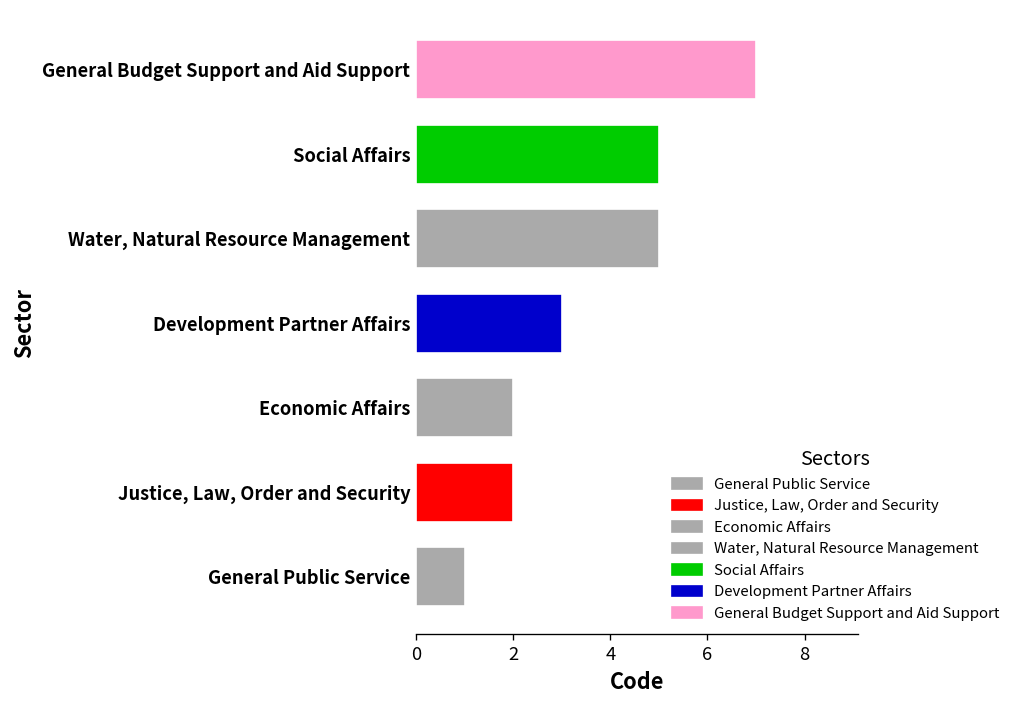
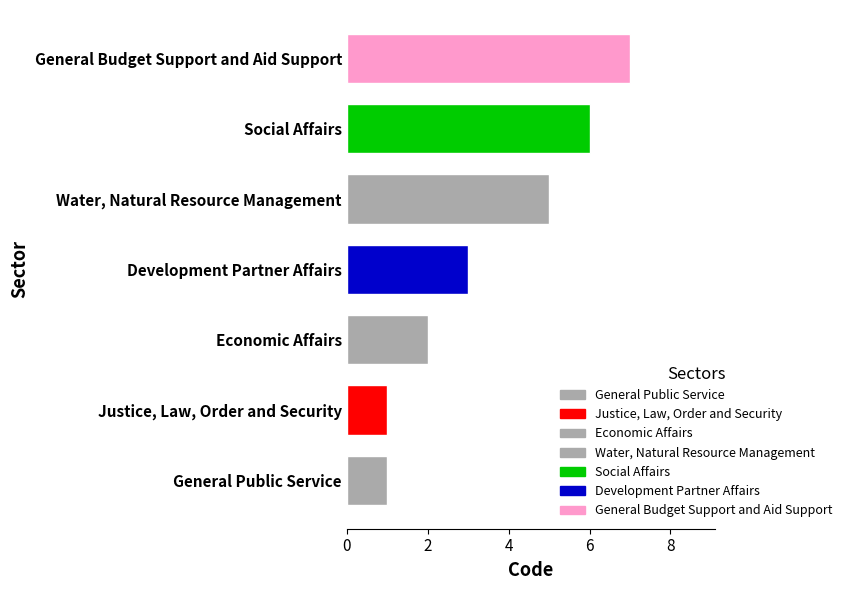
  {
    "Justice, Law, Order and Security": {
-     "Justice, Law, Order and Security": 2
+     "Justice, Law, Order and Security": 1
    },
    "Development Partner Affairs": {
      "Development Partner Affairs": 3
    },
    "Social Affairs": {
-     "Social Affairs": 5
+     "Social Affairs": 6
    },
    "General Budget Support and Aid Support": {
      "General Budget Support and Aid Support": 7
    }
  }
